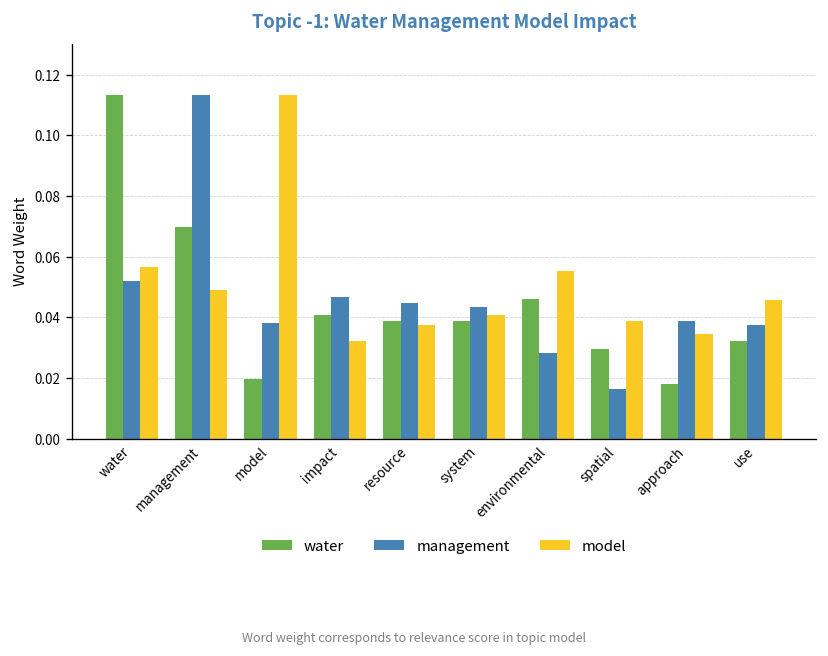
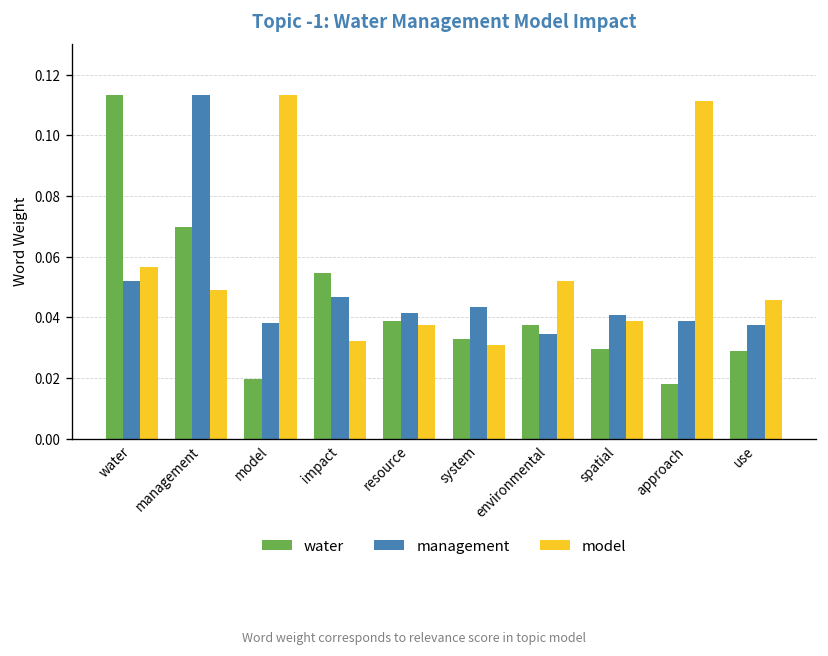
  {
    "water": {
      "water": 0.113,
      "management": 0.070,
      "model": 0.020,
-     "impact": 0.041,
+     "impact": 0.055,
      "resource": 0.039,
-     "system": 0.039,
-     "environmental": 0.046,
+     "system": 0.033,
+     "environmental": 0.037,
      "spatial": 0.030,
      "approach": 0.018,
-     "use": 0.032
+     "use": 0.029
    },
    "management": {
      "water": 0.052,
      "management": 0.113,
      "model": 0.038,
      "impact": 0.047,
-     "resource": 0.045,
+     "resource": 0.042,
      "system": 0.043,
-     "environmental": 0.028,
-     "spatial": 0.017,
+     "environmental": 0.035,
+     "spatial": 0.041,
      "approach": 0.039,
      "use": 0.037
    },
    "model": {
      "water": 0.057,
      "management": 0.049,
      "model": 0.113,
      "impact": 0.032,
      "resource": 0.037,
-     "system": 0.041,
-     "environmental": 0.055,
+     "system": 0.031,
+     "environmental": 0.052,
      "spatial": 0.039,
-     "approach": 0.035,
+     "approach": 0.111,
      "use": 0.046
    }
  }
